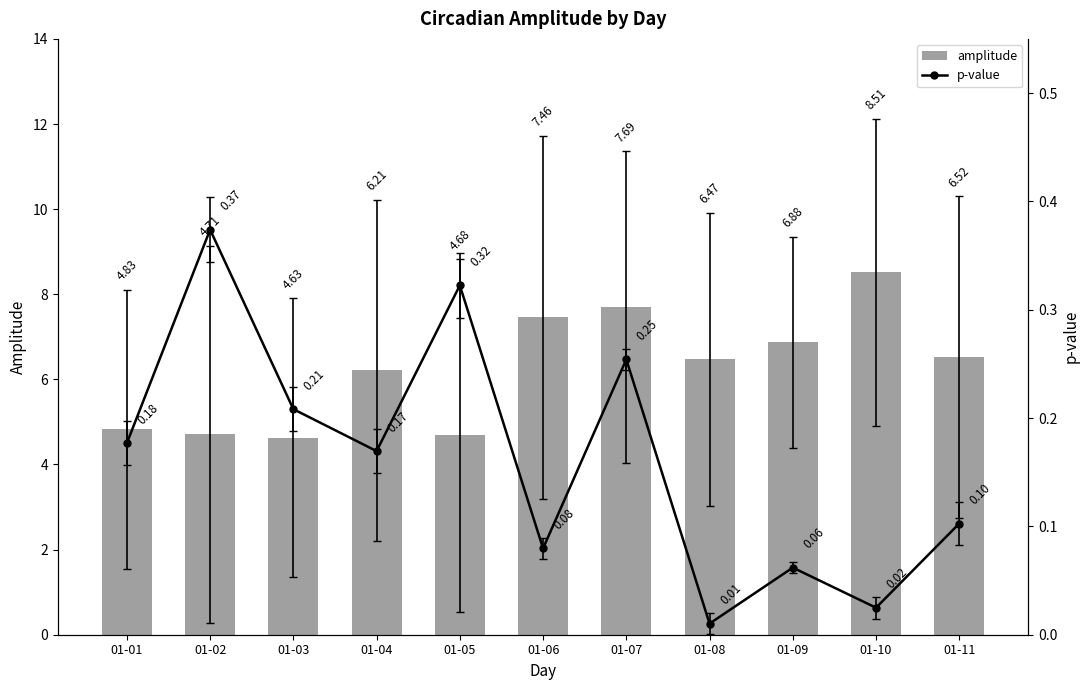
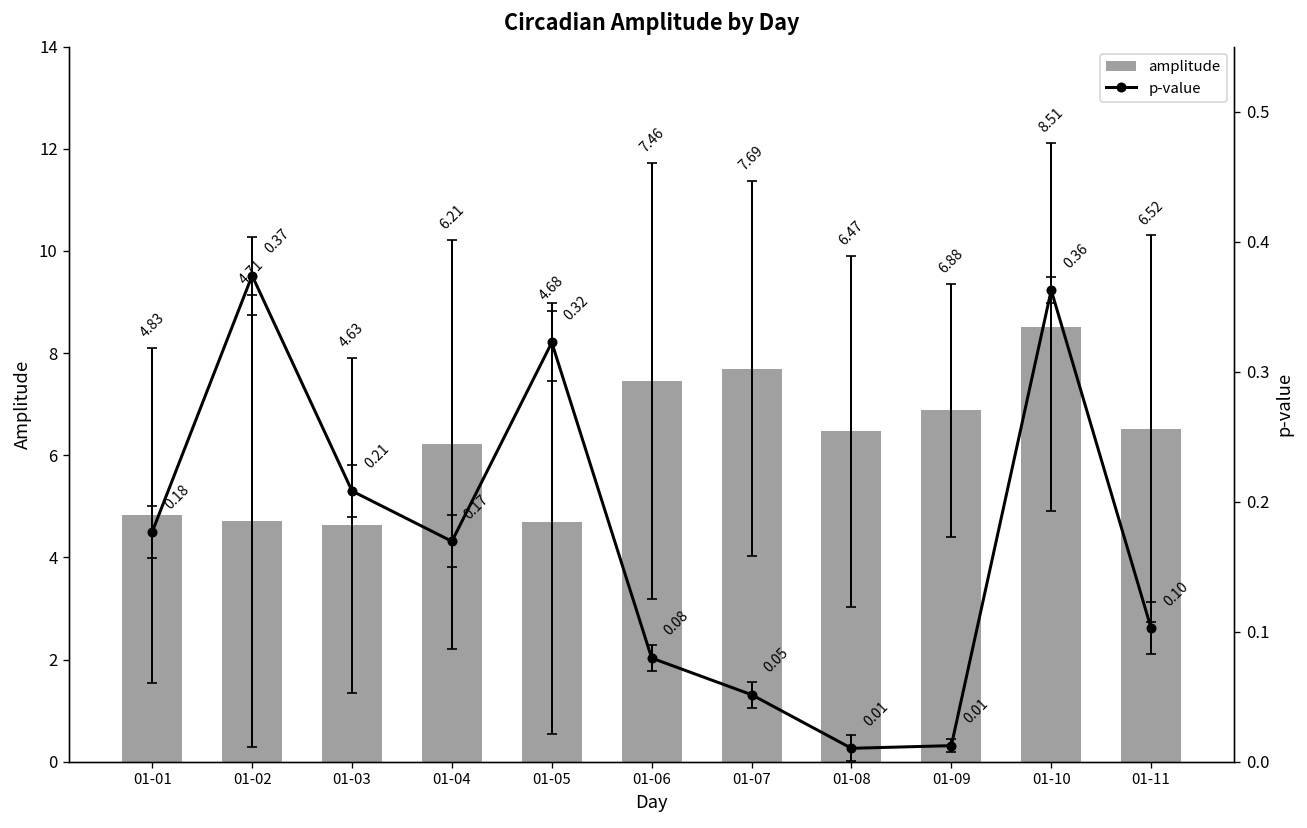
  {
    "p-value": {
      "01-01": 0.18,
      "01-02": 0.37,
      "01-03": 0.21,
      "01-04": 0.17,
      "01-05": 0.32,
      "01-06": 0.08,
-     "01-07": 0.25,
+     "01-07": 0.05,
      "01-08": 0.01,
-     "01-09": 0.06,
-     "01-10": 0.02,
+     "01-09": 0.01,
+     "01-10": 0.36,
      "01-11": 0.10
    }
  }
